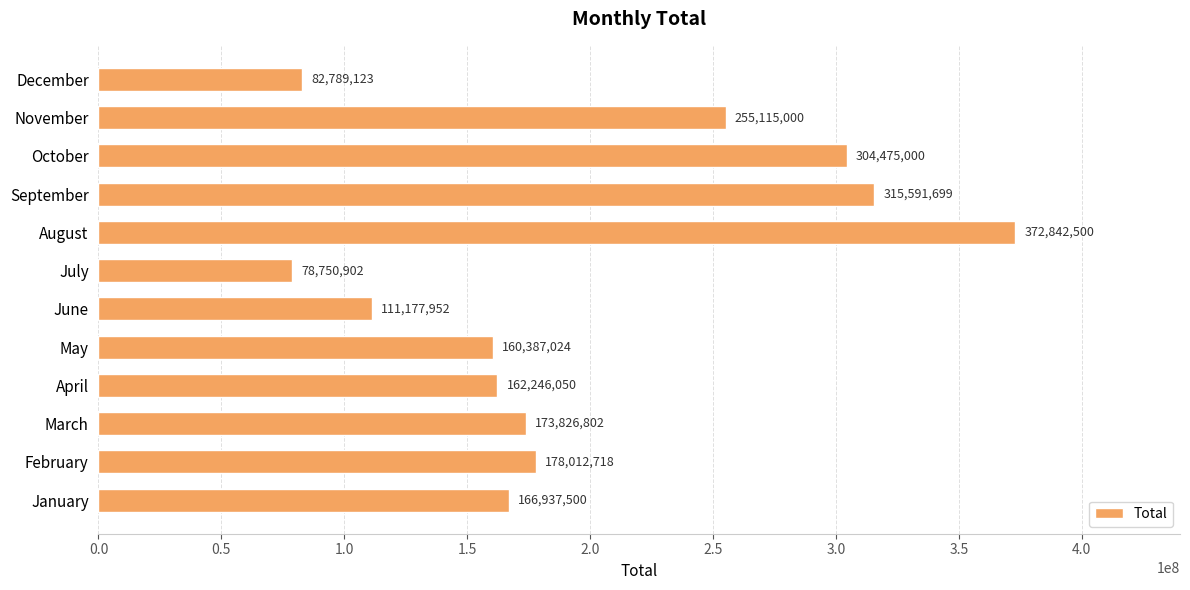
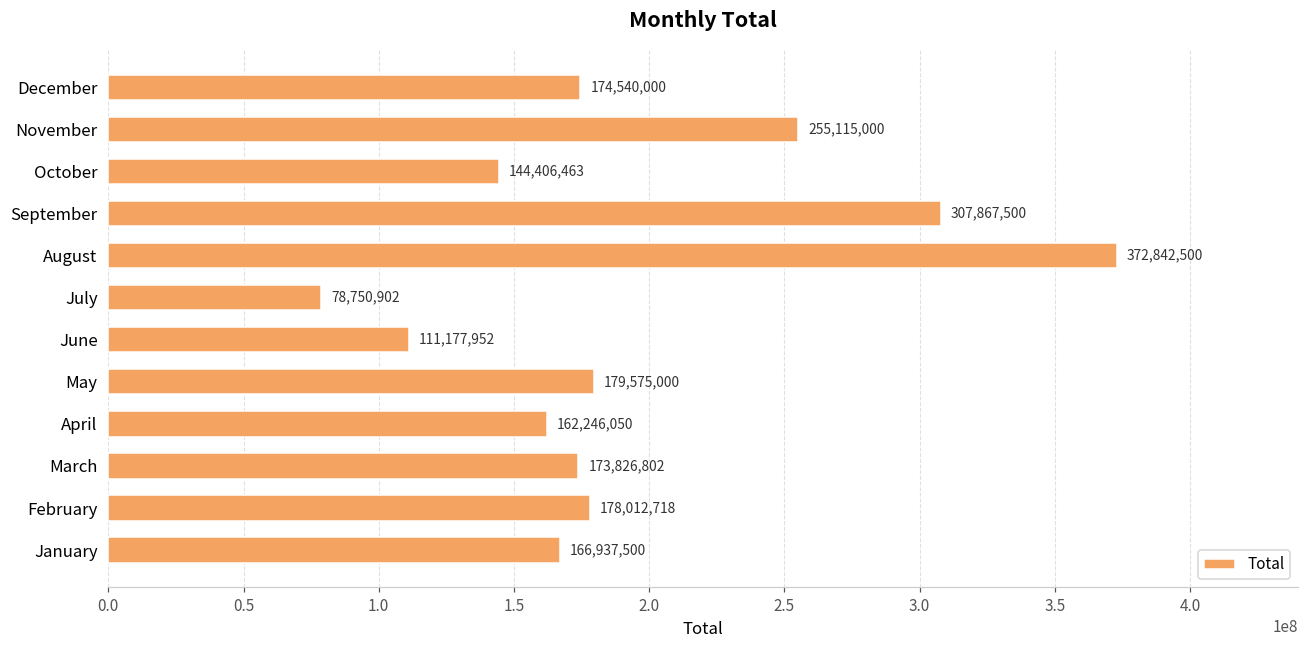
  {
-   "December": "82,789,123",
+   "December": "174,540,000",
    "November": "255,115,000",
-   "October": "304,475,000",
-   "September": "315,591,699",
+   "October": "144,406,463",
+   "September": "307,867,500",
    "August": "372,842,500",
    "July": "78,750,902",
    "June": "111,177,952",
-   "May": "160,387,024",
+   "May": "179,575,000",
    "April": "162,246,050",
    "March": "173,826,802",
    "February": "178,012,718",
    "January": "166,937,500"
  }
